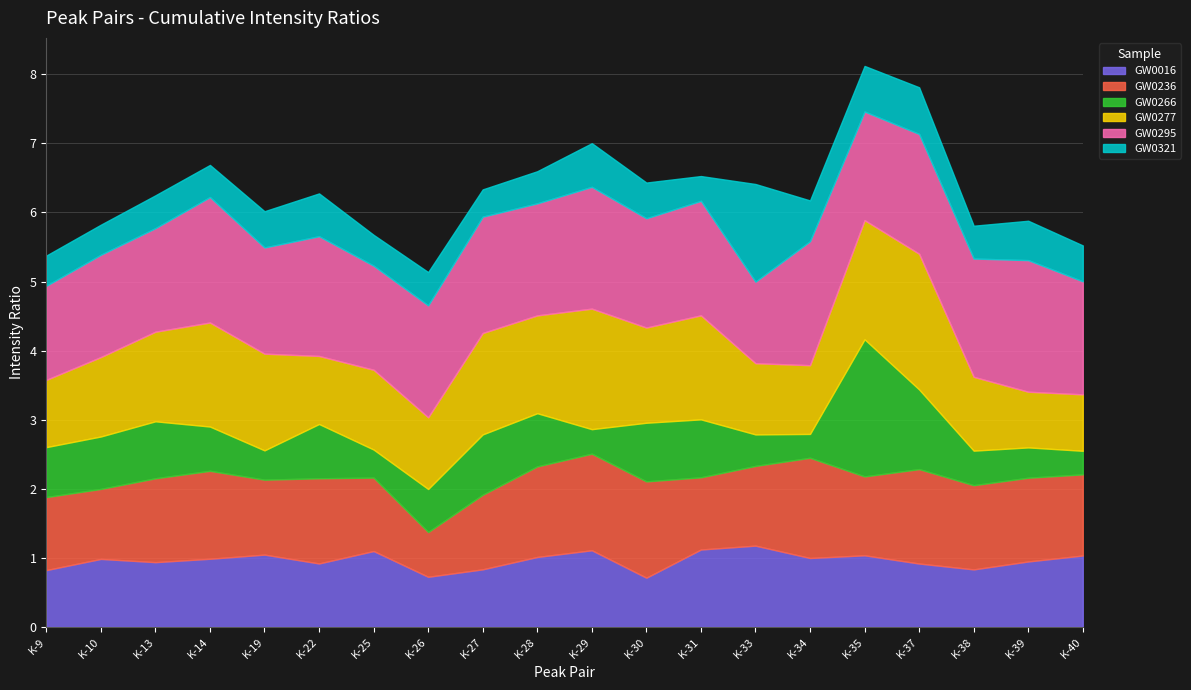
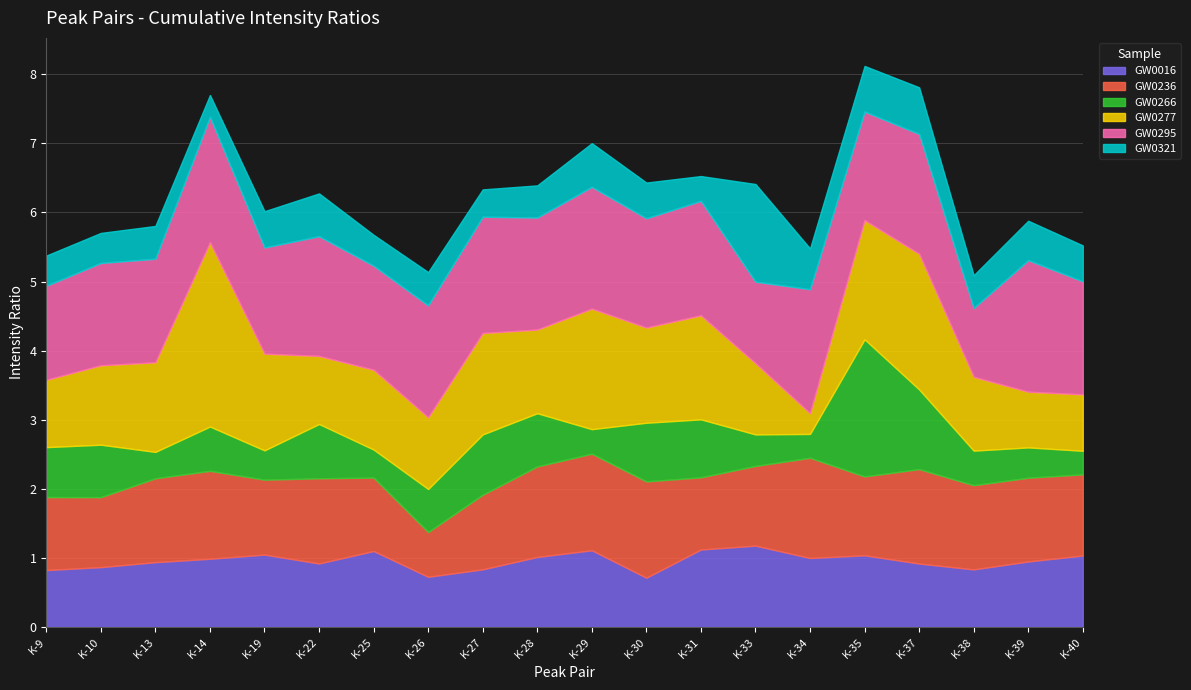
  {
    "GW0016": {
      "K-9": 0.8,
-     "K-10": 1.0,
+     "K-10": 0.9,
      "K-13": 0.9,
      "K-14": 1.0,
      "K-19": 1.0,
      "K-22": 0.9,
      "K-25": 1.1,
      "K-26": 0.7,
      "K-27": 0.8,
      "K-28": 1.0,
      "K-29": 1.1,
      "K-30": 0.7,
      "K-31": 1.1,
      "K-33": 1.2,
      "K-34": 1.0,
      "K-35": 1.0,
      "K-37": 0.9,
      "K-38": 0.8,
      "K-39": 0.9,
      "K-40": 1.0
    },
    "GW0236": {
      "K-9": 1.1,
      "K-10": 1.0,
      "K-13": 1.2,
      "K-14": 1.3,
      "K-19": 1.1,
      "K-22": 1.2,
      "K-25": 1.1,
      "K-26": 0.6,
      "K-27": 1.1,
      "K-28": 1.3,
      "K-29": 1.4,
      "K-30": 1.4,
      "K-31": 1.0,
      "K-33": 1.2,
      "K-34": 1.5,
      "K-35": 1.1,
      "K-37": 1.4,
      "K-38": 1.2,
      "K-39": 1.2,
      "K-40": 1.2
    },
    "GW0266": {
      "K-9": 0.7,
      "K-10": 0.8,
-     "K-13": 0.8,
+     "K-13": 0.4,
      "K-14": 0.6,
      "K-19": 0.4,
      "K-22": 0.8,
      "K-25": 0.4,
      "K-26": 0.6,
      "K-27": 0.9,
      "K-28": 0.8,
      "K-29": 0.4,
      "K-30": 0.8,
      "K-31": 0.8,
      "K-33": 0.5,
      "K-34": 0.3,
      "K-35": 2.0,
      "K-37": 1.2,
      "K-38": 0.5,
      "K-39": 0.4,
      "K-40": 0.3
    },
    "GW0277": {
      "K-9": 1.0,
      "K-10": 1.2,
      "K-13": 1.3,
-     "K-14": 1.5,
+     "K-14": 2.7,
      "K-19": 1.4,
      "K-22": 1.0,
      "K-25": 1.2,
      "K-26": 1.0,
      "K-27": 1.5,
-     "K-28": 1.4,
+     "K-28": 1.2,
      "K-29": 1.7,
      "K-30": 1.4,
      "K-31": 1.5,
      "K-33": 1.0,
-     "K-34": 1.0,
+     "K-34": 0.3,
      "K-35": 1.7,
      "K-37": 2.0,
      "K-38": 1.1,
      "K-39": 0.8,
      "K-40": 0.8
    },
    "GW0295": {
      "K-9": 1.4,
      "K-10": 1.5,
      "K-13": 1.5,
      "K-14": 1.8,
      "K-19": 1.5,
      "K-22": 1.7,
      "K-25": 1.5,
      "K-26": 1.6,
      "K-27": 1.7,
      "K-28": 1.6,
      "K-29": 1.8,
      "K-30": 1.6,
      "K-31": 1.7,
      "K-33": 1.2,
      "K-34": 1.8,
      "K-35": 1.6,
      "K-37": 1.7,
-     "K-38": 1.7,
+     "K-38": 1.0,
      "K-39": 1.9,
      "K-40": 1.6
    },
    "GW0321": {
      "K-9": 0.4,
      "K-10": 0.4,
      "K-13": 0.5,
-     "K-14": 0.5,
+     "K-14": 0.3,
      "K-19": 0.5,
      "K-22": 0.6,
      "K-25": 0.4,
      "K-26": 0.5,
      "K-27": 0.4,
      "K-28": 0.5,
      "K-29": 0.6,
      "K-30": 0.5,
      "K-31": 0.4,
      "K-33": 1.4,
      "K-34": 0.6,
      "K-35": 0.7,
      "K-37": 0.7,
      "K-38": 0.5,
      "K-39": 0.6,
      "K-40": 0.5
    }
  }
